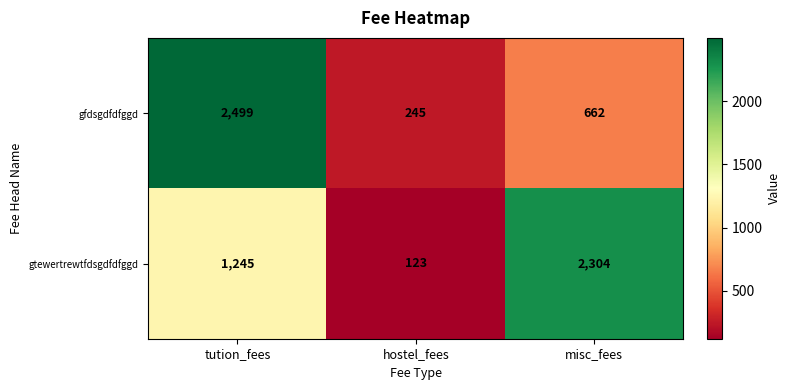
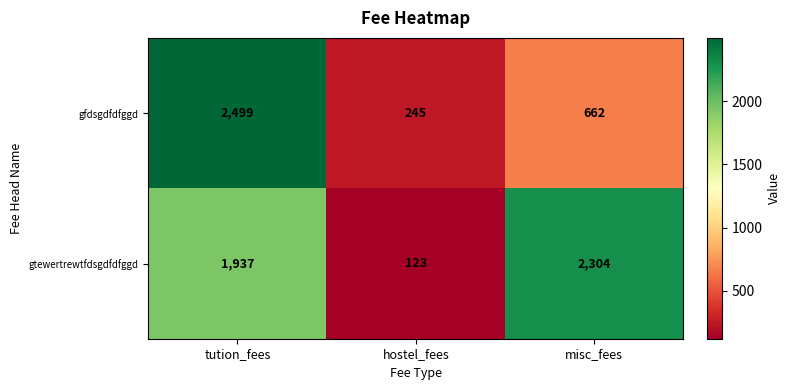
  {
    "gfdsgdfdfggd": {
      "tution_fees": "2,499",
      "hostel_fees": "245",
      "misc_fees": "662"
    },
    "gtewertrewtfdsgdfdfggd": {
-     "tution_fees": "1,245",
+     "tution_fees": "1,937",
      "hostel_fees": "123",
      "misc_fees": "2,304"
    }
  }
